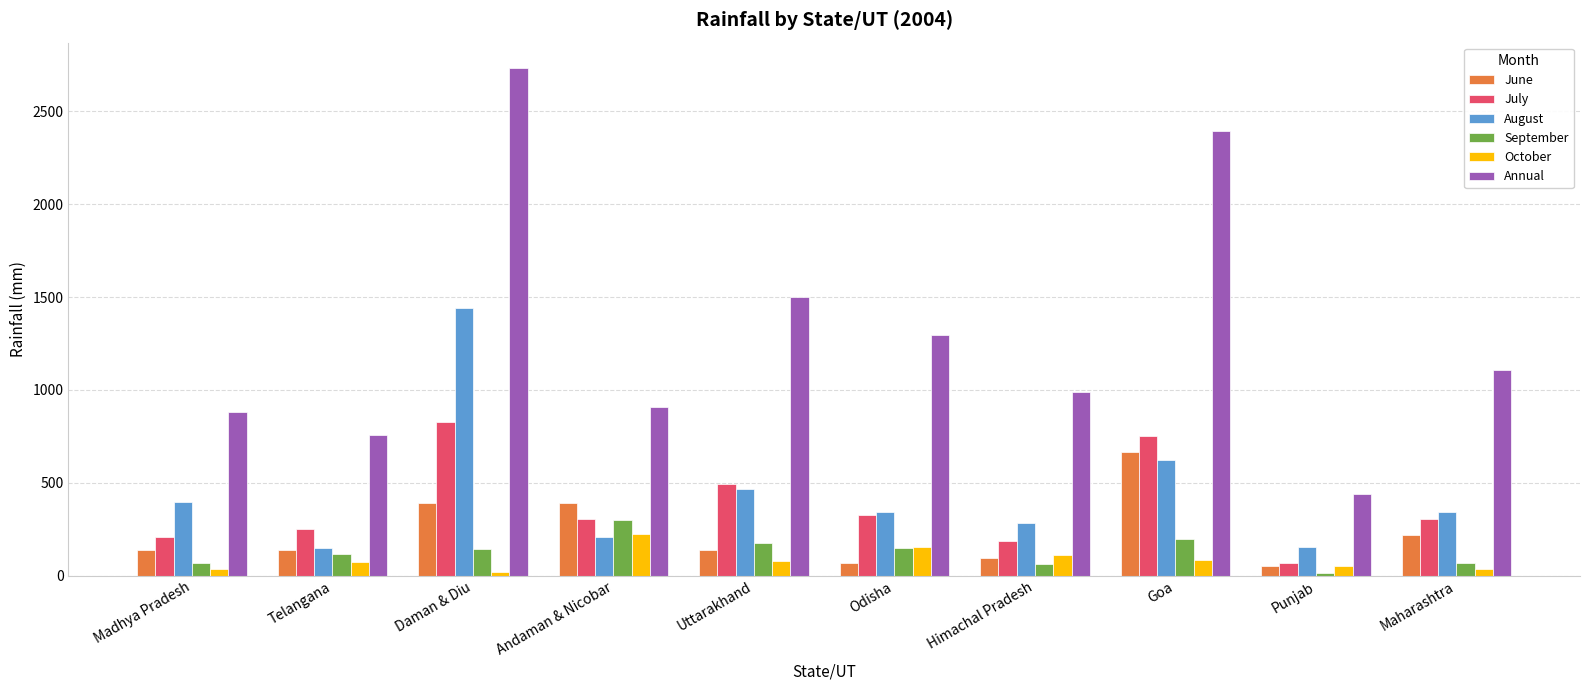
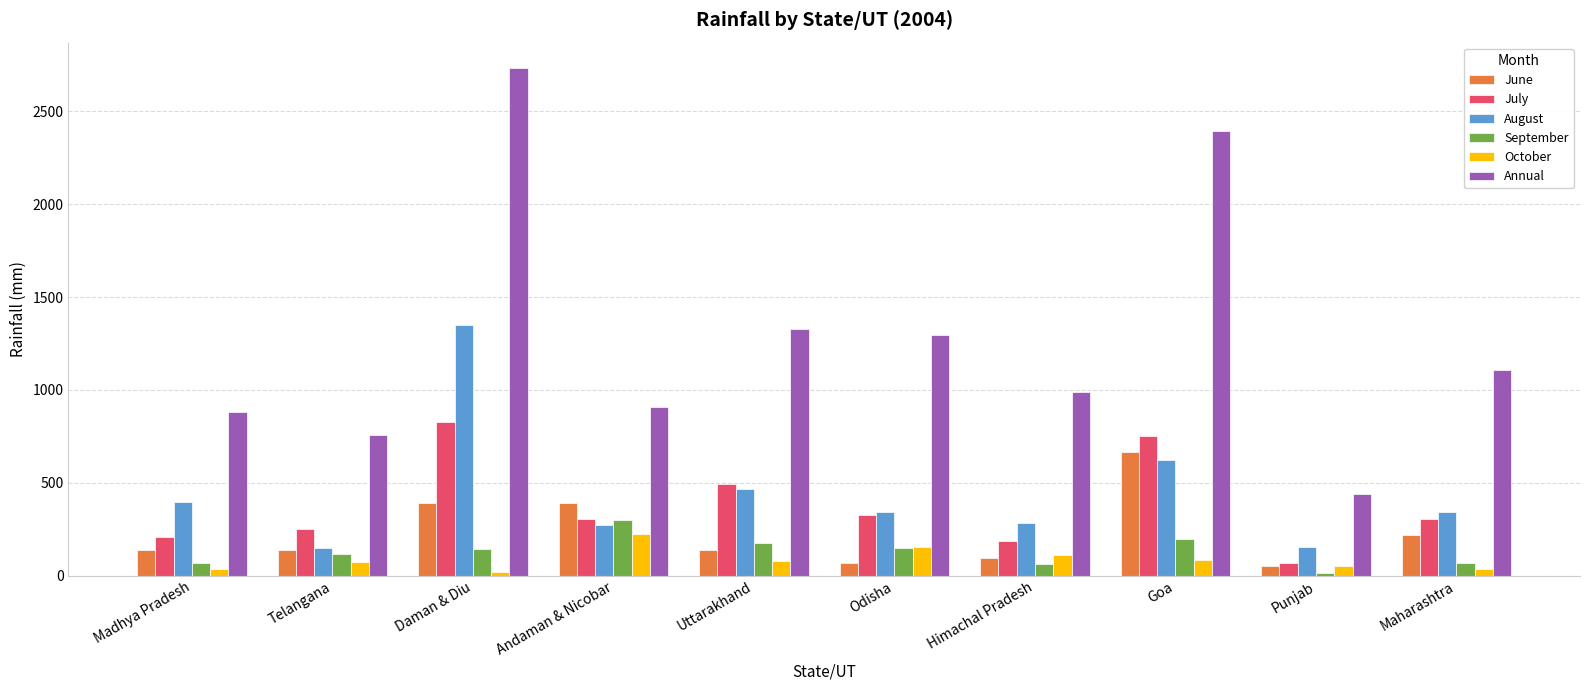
  {
    "June": {
      "Madhya Pradesh": 140,
      "Telangana": 140,
      "Daman & Diu": 390,
      "Andaman & Nicobar": 390,
      "Uttarakhand": 140,
      "Odisha": 70,
      "Himachal Pradesh": 100,
      "Goa": 660,
      "Punjab": 50,
      "Maharashtra": 220
    },
    "July": {
      "Madhya Pradesh": 210,
      "Telangana": 250,
      "Daman & Diu": 830,
      "Andaman & Nicobar": 300,
      "Uttarakhand": 490,
      "Odisha": 320,
      "Himachal Pradesh": 190,
      "Goa": 750,
      "Punjab": 70,
      "Maharashtra": 310
    },
    "August": {
      "Madhya Pradesh": 400,
      "Telangana": 150,
-     "Daman & Diu": 1440,
-     "Andaman & Nicobar": 210,
+     "Daman & Diu": 1350,
+     "Andaman & Nicobar": 270,
      "Uttarakhand": 470,
      "Odisha": 340,
      "Himachal Pradesh": 280,
      "Goa": 620,
      "Punjab": 150,
      "Maharashtra": 340
    },
    "September": {
      "Madhya Pradesh": 70,
      "Telangana": 120,
      "Daman & Diu": 150,
      "Andaman & Nicobar": 300,
      "Uttarakhand": 180,
      "Odisha": 150,
      "Himachal Pradesh": 60,
      "Goa": 200,
      "Maharashtra": 70
    },
    "October": {
      "Madhya Pradesh": 30,
      "Telangana": 80,
      "Daman & Diu": 20,
      "Andaman & Nicobar": 220,
      "Uttarakhand": 80,
      "Odisha": 150,
      "Himachal Pradesh": 110,
      "Goa": 90,
      "Punjab": 50,
      "Maharashtra": 40
    },
    "Annual": {
      "Madhya Pradesh": 880,
      "Telangana": 760,
      "Daman & Diu": 2730,
      "Andaman & Nicobar": 910,
-     "Uttarakhand": 1500,
+     "Uttarakhand": 1330,
      "Odisha": 1300,
      "Himachal Pradesh": 990,
      "Goa": 2390,
      "Punjab": 440,
      "Maharashtra": 1110
    }
  }
